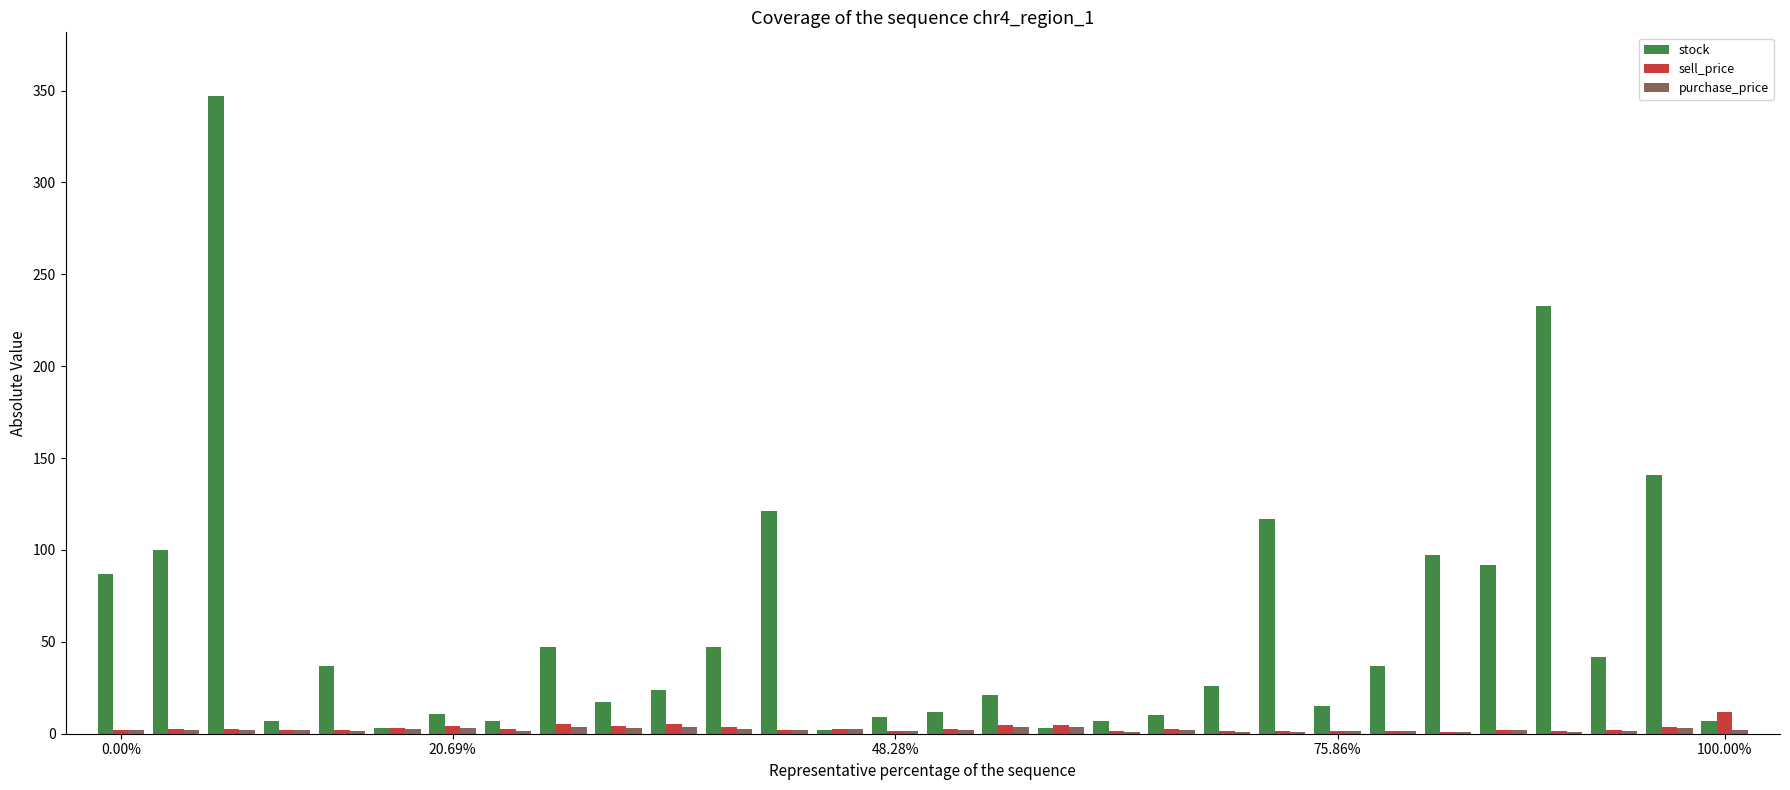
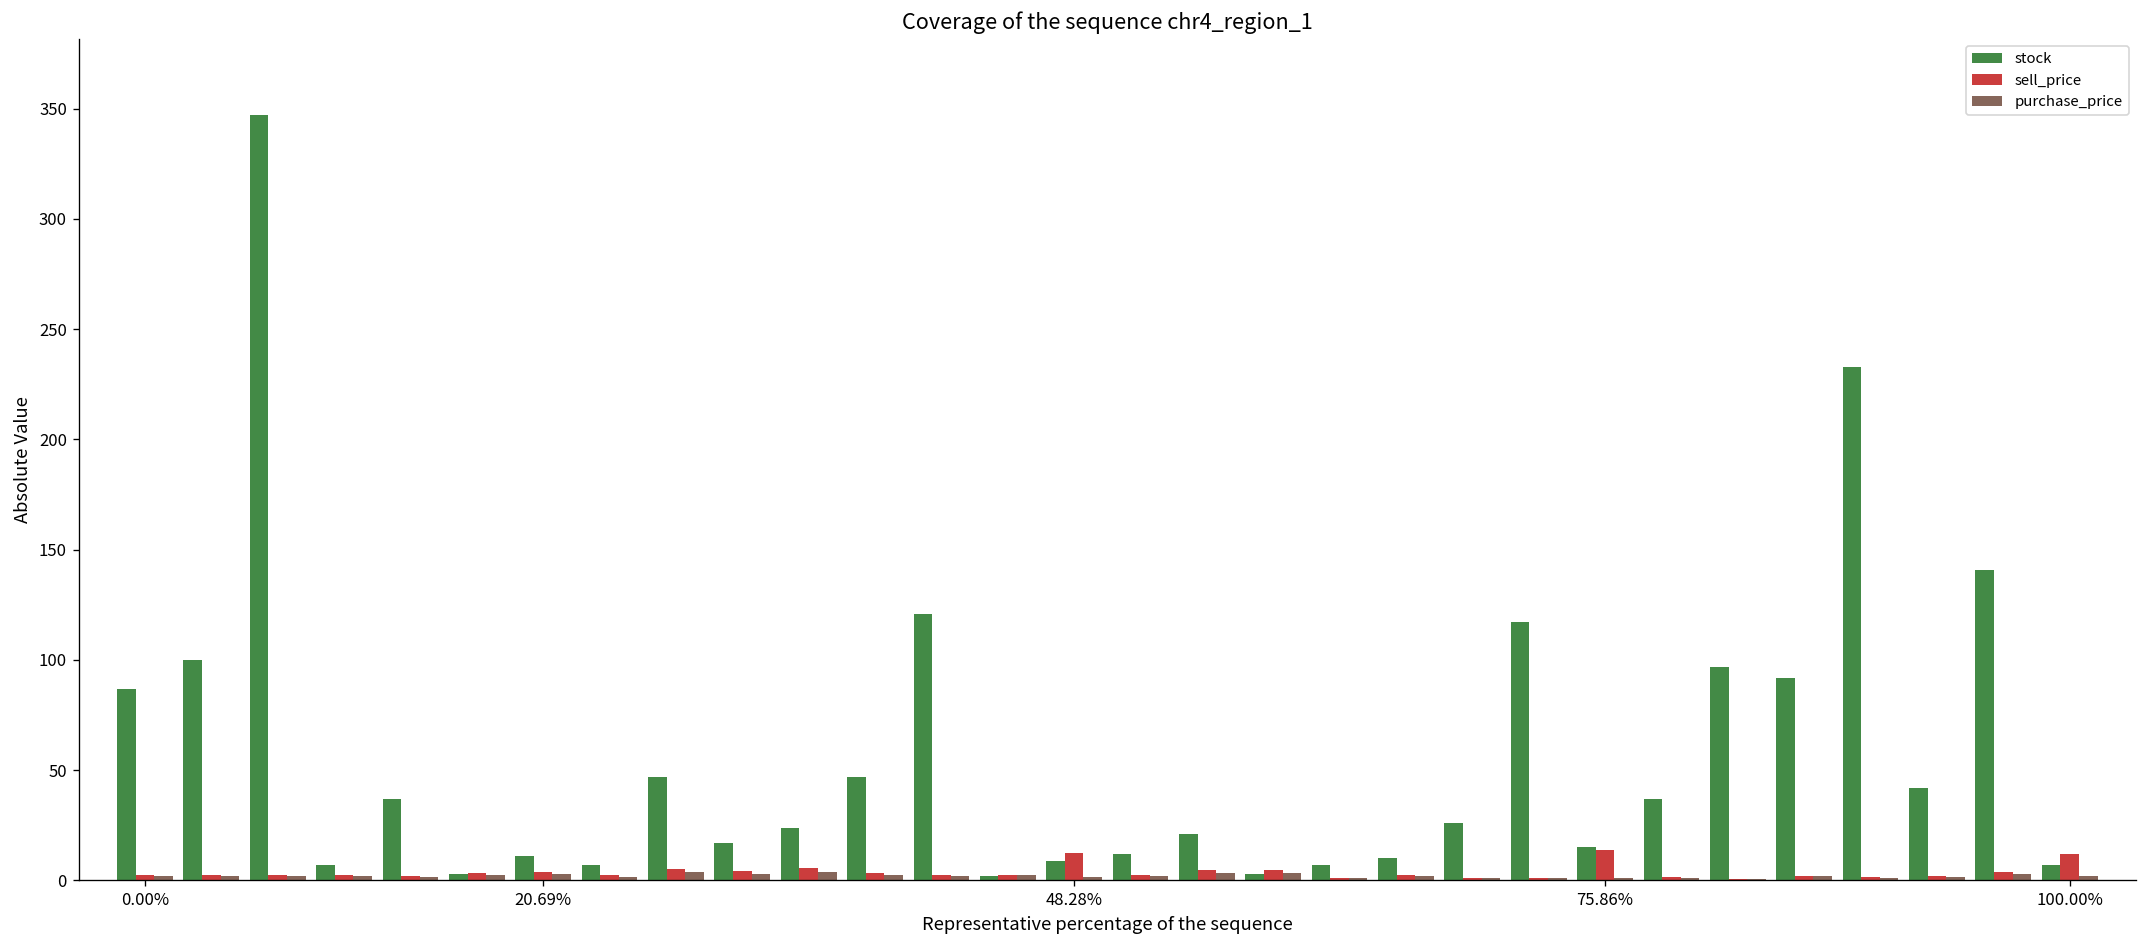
  {
    "sell_price": {
      "0.00%": 2,
      "20.69%": 4,
-     "48.28%": 2,
-     "75.86%": 2,
+     "48.28%": 12,
+     "75.86%": 14,
      "100.00%": 12
    }
  }
